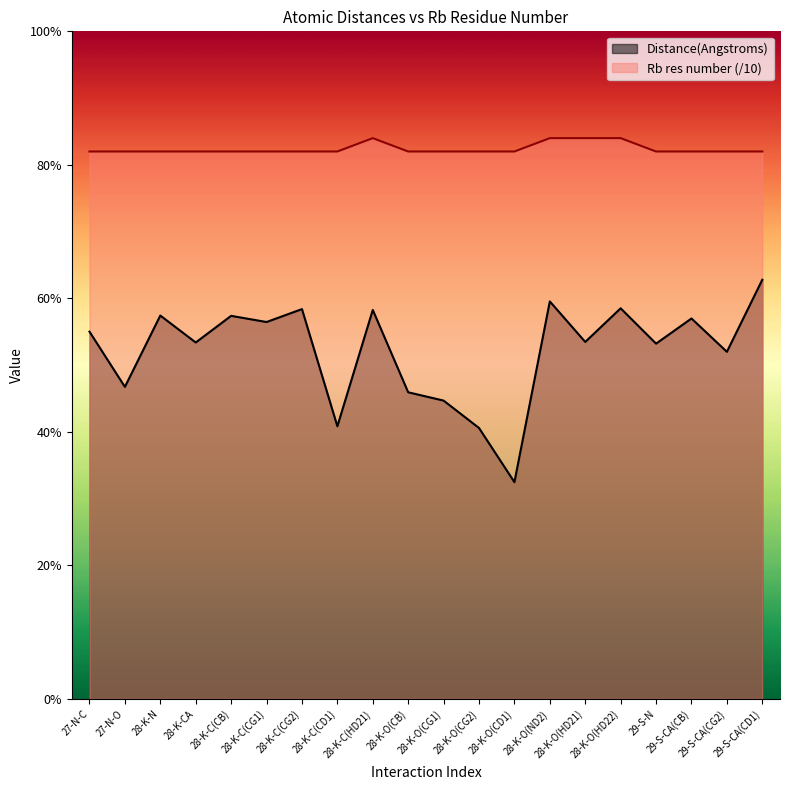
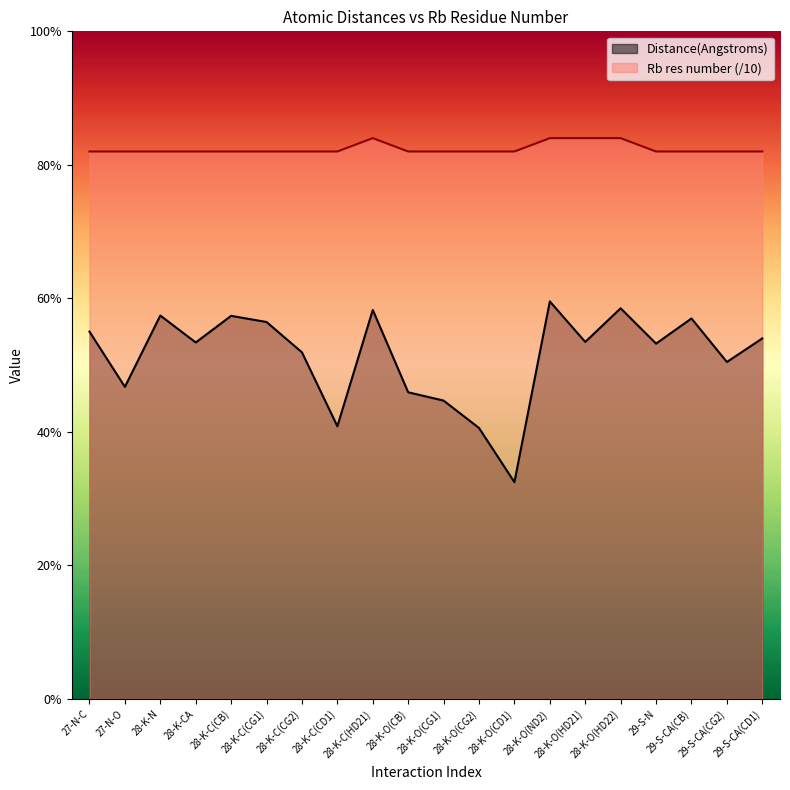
  {
    "Distance(Angstroms)": {
      "27-N-C": "55%",
      "27-N-O": "47%",
      "28-K-N": "57%",
      "28-K-CA": "53%",
      "28-K-C(CB)": "57%",
      "28-K-C(CG1)": "56%",
-     "28-K-C(CG2)": "58%",
+     "28-K-C(CG2)": "52%",
      "28-K-C(CD1)": "41%",
      "28-K-C(HD21)": "58%",
      "28-K-O(CB)": "46%",
      "28-K-O(CG1)": "45%",
      "28-K-O(CG2)": "41%",
      "28-K-O(CD1)": "32%",
      "28-K-O(ND2)": "60%",
      "28-K-O(HD21)": "53%",
      "28-K-O(HD22)": "59%",
      "29-S-N": "53%",
      "29-S-CA(CB)": "57%",
-     "29-S-CA(CG2)": "52%",
-     "29-S-CA(CD1)": "63%"
+     "29-S-CA(CG2)": "50%",
+     "29-S-CA(CD1)": "54%"
    },
    "Rb res number (/10)": {
      "27-N-C": "82%",
      "27-N-O": "82%",
      "28-K-N": "82%",
      "28-K-CA": "82%",
      "28-K-C(CB)": "82%",
      "28-K-C(CG1)": "82%",
      "28-K-C(CG2)": "82%",
      "28-K-C(CD1)": "82%",
      "28-K-C(HD21)": "84%",
      "28-K-O(CB)": "82%",
      "28-K-O(CG1)": "82%",
      "28-K-O(CG2)": "82%",
      "28-K-O(CD1)": "82%",
      "28-K-O(ND2)": "84%",
      "28-K-O(HD21)": "84%",
      "28-K-O(HD22)": "84%",
      "29-S-N": "82%",
      "29-S-CA(CB)": "82%",
      "29-S-CA(CG2)": "82%",
      "29-S-CA(CD1)": "82%"
    }
  }
